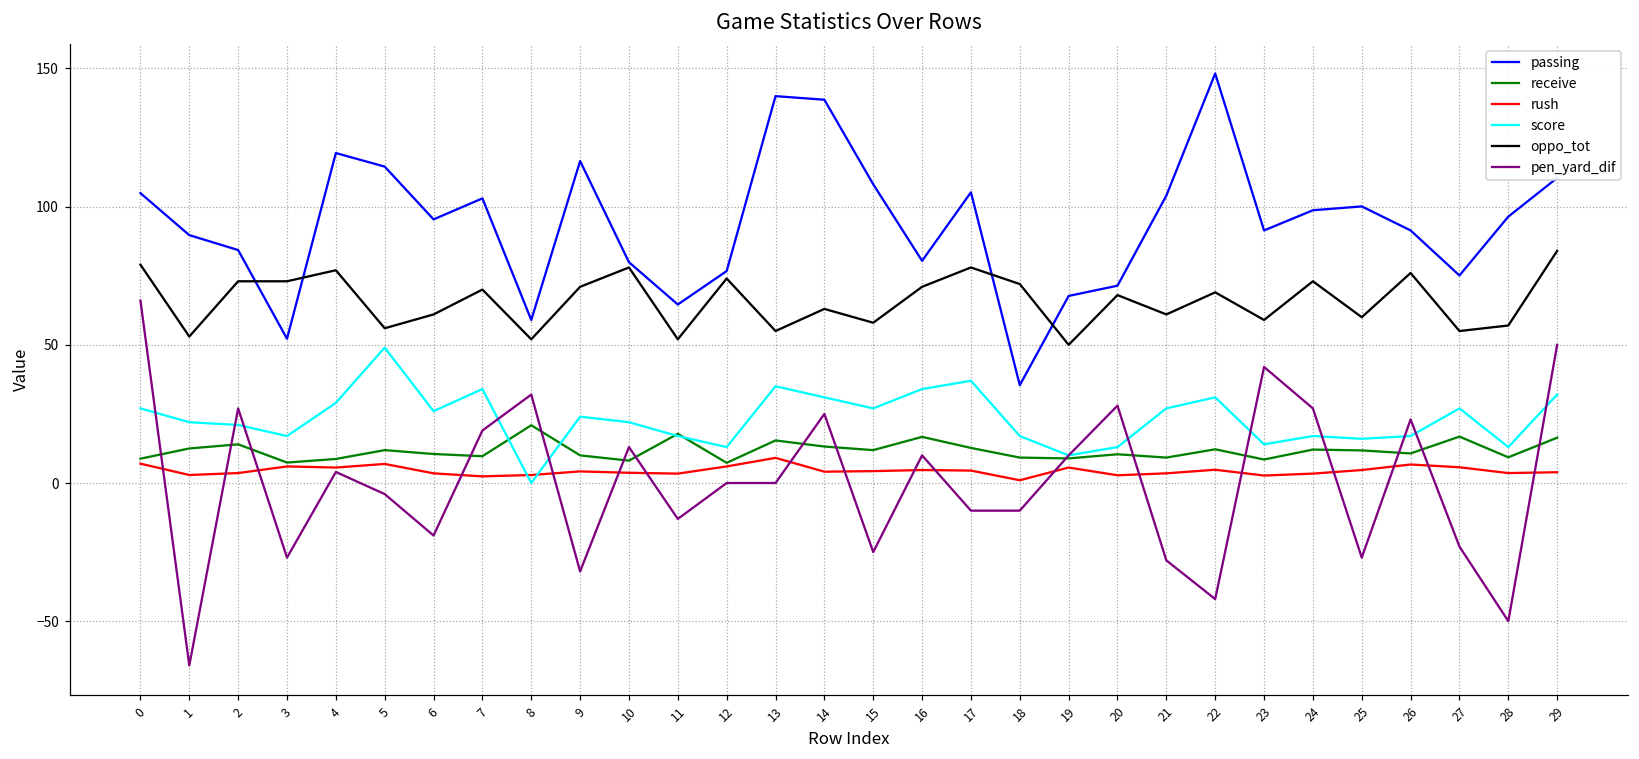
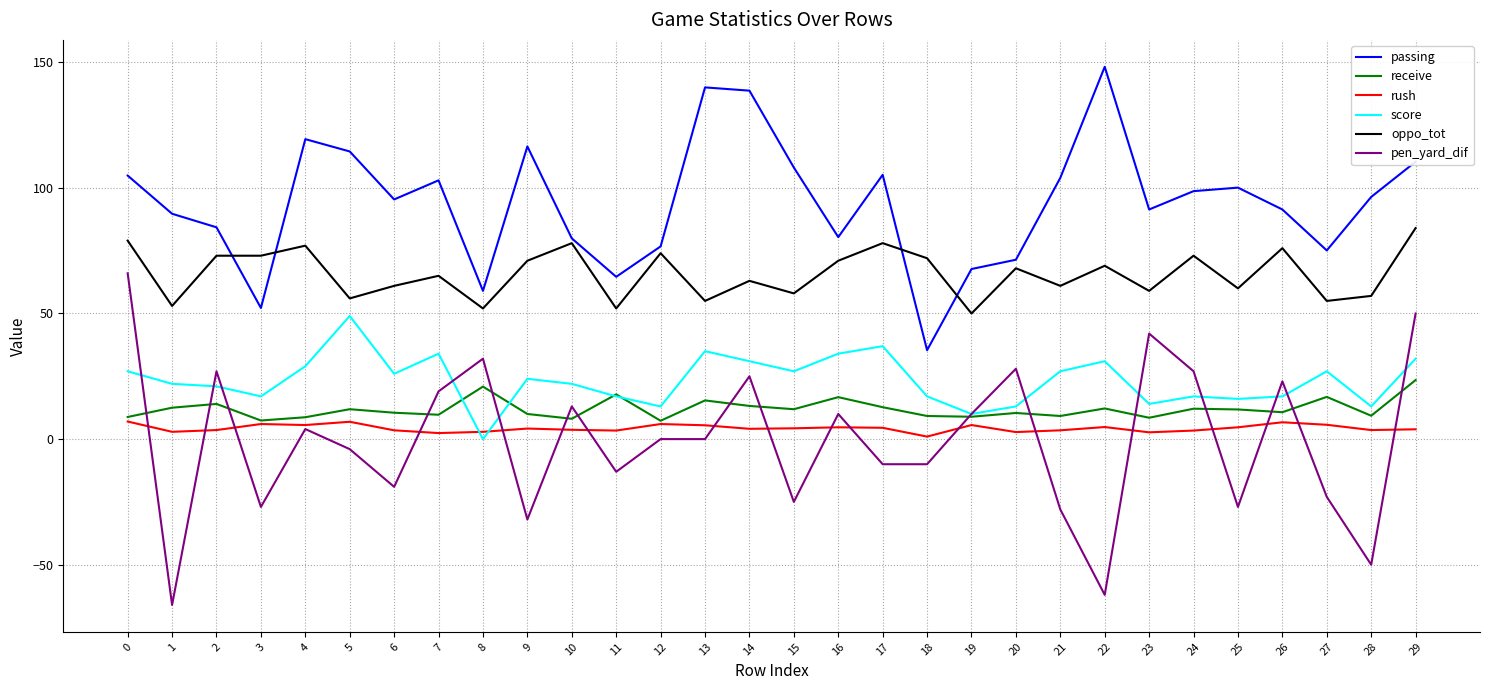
  {
    "passing": {
      "0": 105,
      "1": 90,
      "2": 84,
      "3": 52,
      "4": 119,
      "5": 115,
      "6": 95,
      "7": 103,
      "8": 59,
      "9": 117,
      "10": 80,
      "11": 65,
      "12": 77,
      "13": 140,
      "14": 139,
      "15": 108,
      "16": 80,
      "17": 105,
      "18": 35,
      "19": 68,
      "20": 71,
      "21": 104,
      "22": 148,
      "23": 91,
      "24": 99,
      "25": 100,
      "26": 91,
      "27": 75,
      "28": 96
    },
    "receive": {
      "0": 9,
      "1": 13,
      "2": 14,
      "3": 7,
      "4": 9,
      "5": 12,
      "6": 11,
      "7": 10,
      "8": 21,
      "9": 10,
      "10": 8,
      "12": 7,
      "13": 15,
      "14": 13,
      "15": 12,
      "16": 17,
      "17": 13,
      "18": 9,
      "19": 9,
      "20": 10,
      "21": 9,
      "22": 12,
      "23": 9,
      "24": 12,
      "25": 12,
      "26": 11,
      "27": 17,
      "28": 9,
-     "29": 16
+     "29": 24
    },
    "rush": {
      "0": 7,
      "1": 3,
      "2": 4,
      "3": 6,
      "4": 6,
      "5": 7,
      "6": 4,
      "7": 2,
      "8": 3,
      "9": 4,
      "10": 4,
      "11": 3,
      "12": 6,
-     "13": 9,
+     "13": 6,
      "14": 4,
      "15": 4,
      "16": 5,
      "17": 5,
      "18": 1,
      "19": 6,
      "20": 3,
      "21": 4,
      "22": 5,
      "23": 3,
      "24": 3,
      "25": 5,
      "26": 7,
      "27": 6,
      "28": 4,
      "29": 4
    },
    "score": {
      "0": 27,
      "1": 22,
      "2": 21,
      "3": 17,
      "4": 29,
      "5": 49,
      "6": 26,
      "7": 34,
      "8": 0,
      "9": 24,
      "10": 22,
      "12": 13,
      "13": 35,
      "14": 31,
      "15": 27,
      "16": 34,
      "17": 37,
      "18": 17,
      "20": 13,
      "21": 27,
      "22": 31,
      "23": 14,
      "24": 17,
      "25": 16,
      "26": 17,
      "27": 27,
      "28": 13,
      "29": 32
    },
    "oppo_tot": {
      "0": 79,
      "1": 53,
      "2": 73,
      "3": 73,
      "4": 77,
      "5": 56,
      "6": 61,
-     "7": 70,
+     "7": 65,
      "8": 52,
      "9": 71,
      "10": 78,
      "11": 52,
      "12": 74,
      "13": 55,
      "14": 63,
      "15": 58,
      "16": 71,
      "17": 78,
      "18": 72,
      "19": 50,
      "20": 68,
      "21": 61,
      "22": 69,
      "23": 59,
      "24": 73,
      "25": 60,
      "26": 76,
      "27": 55,
      "28": 57,
      "29": 84
    },
    "pen_yard_dif": {
      "0": 66,
      "1": -66,
      "2": 27,
      "3": -27,
      "4": 4,
      "5": -4,
      "6": -19,
      "7": 19,
      "8": 32,
      "9": -32,
      "10": 13,
      "11": -13,
      "12": 0,
      "13": 0,
      "14": 25,
      "15": -25,
      "16": 10,
      "17": -10,
      "18": -10,
      "20": 28,
      "21": -28,
-     "22": -42,
+     "22": -62,
      "23": 42,
      "24": 27,
      "25": -27,
      "26": 23,
      "27": -23,
      "28": -50,
      "29": 50
    }
  }
